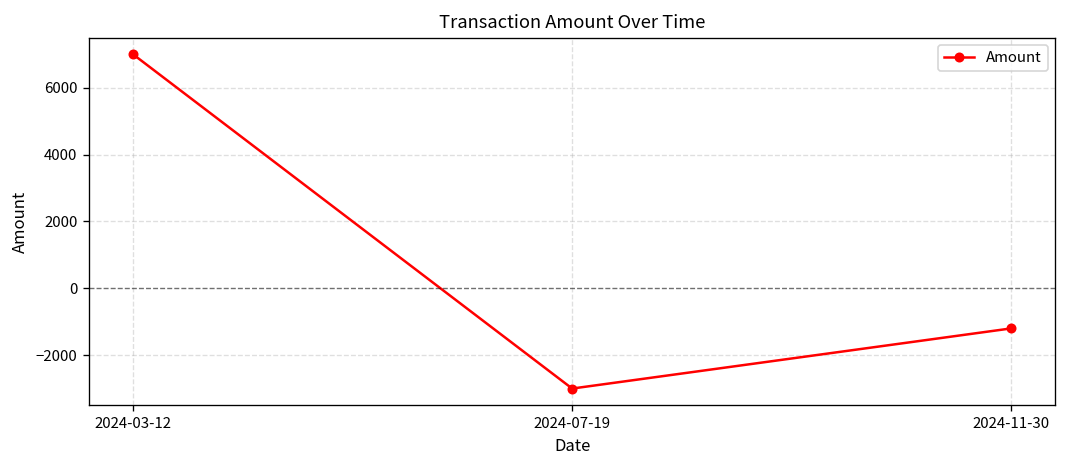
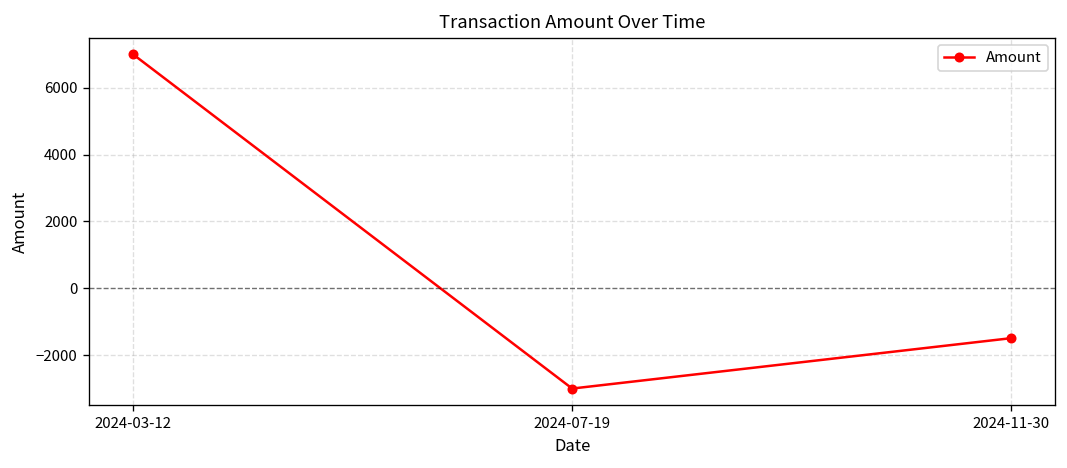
  {
    "2024-03-12": 7000,
    "2024-07-19": -3000,
-   "2024-11-30": -1200
+   "2024-11-30": -1500
  }
